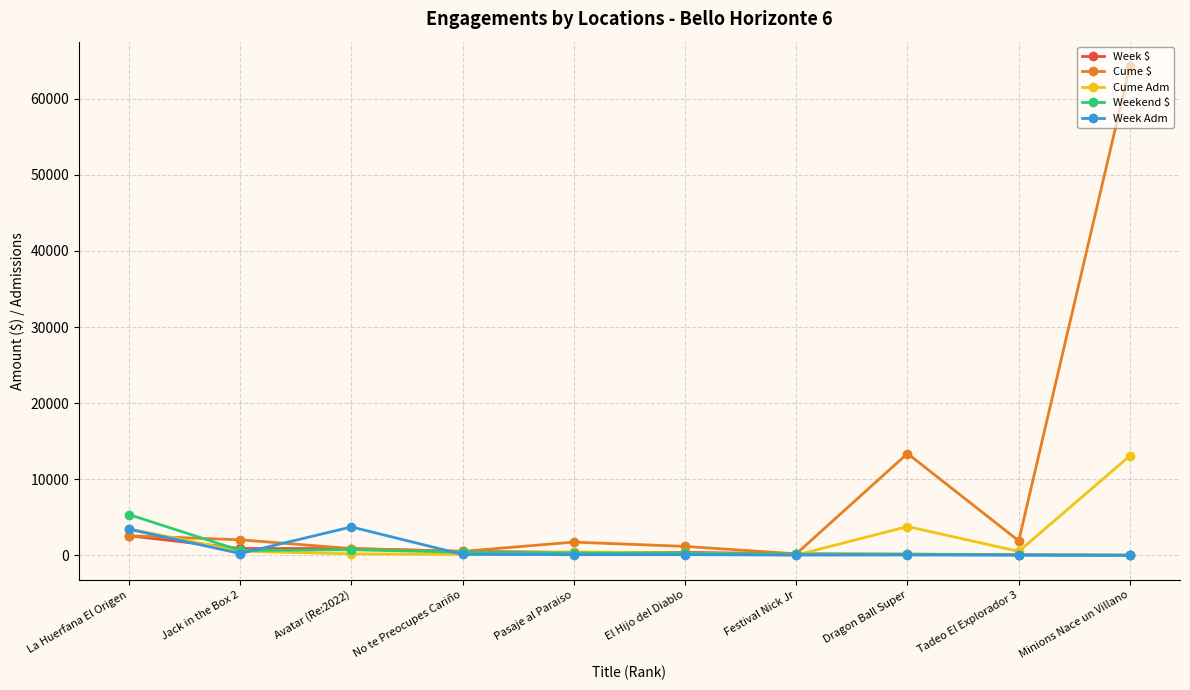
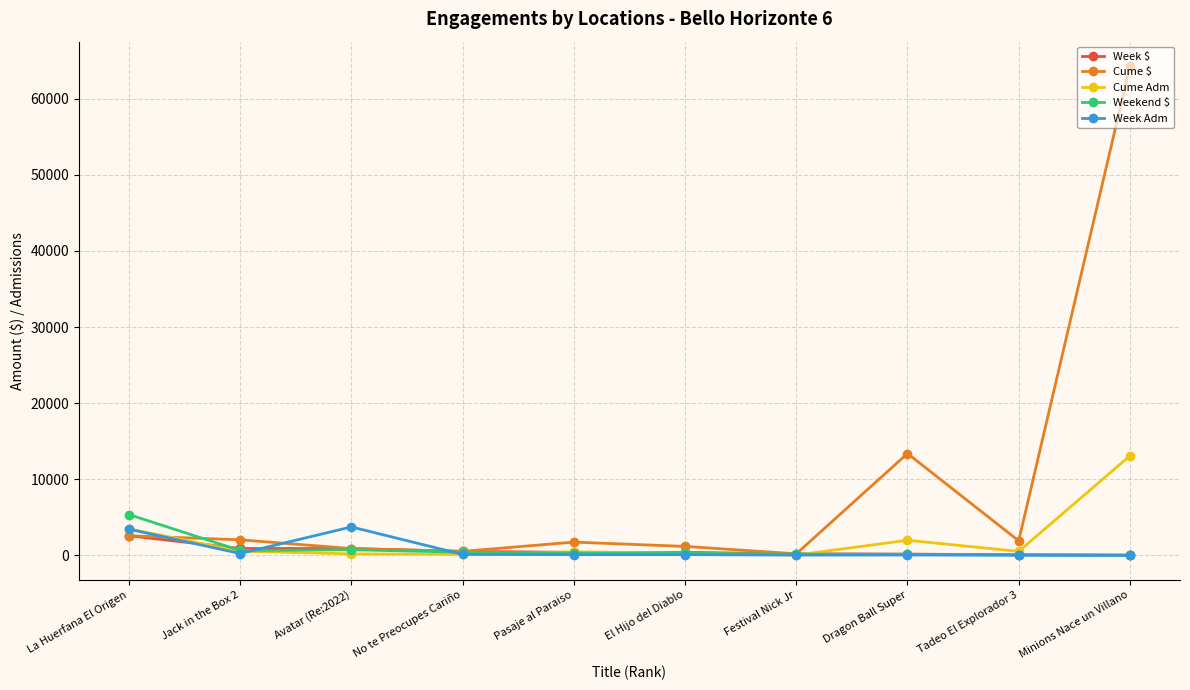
  {
    "Cume Adm": {
      "Avatar (Re:2022)": 0,
-     "Dragon Ball Super": 4000,
+     "Dragon Ball Super": 2000,
      "Tadeo El Explorador 3": 1000,
      "Minions Nace un Villano": 13000
    },
    "Weekend $": {
      "La Huerfana El Origen": 5000
    },
    "Week Adm": {
      "Avatar (Re:2022)": 4000
    }
  }
